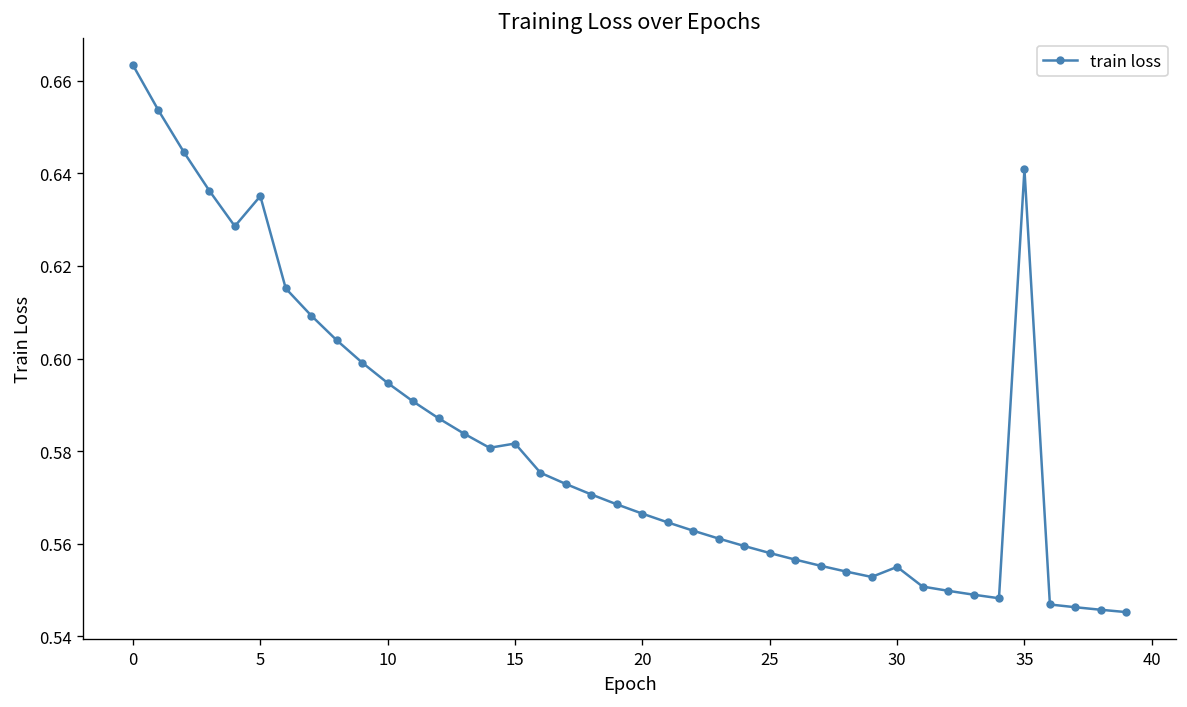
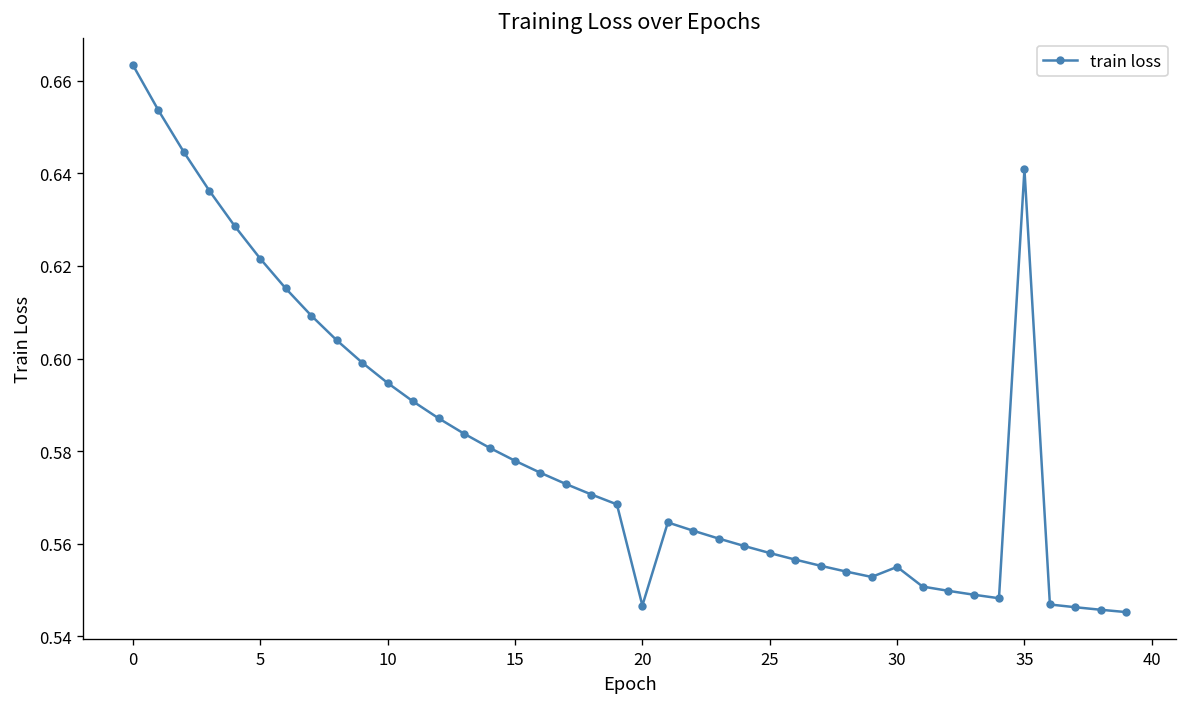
  {
    "0": 0.663,
-   "5": 0.635,
+   "5": 0.622,
    "10": 0.595,
-   "15": 0.582,
-   "20": 0.566,
+   "15": 0.578,
+   "20": 0.547,
    "25": 0.558,
    "30": 0.555,
    "35": 0.641
  }
